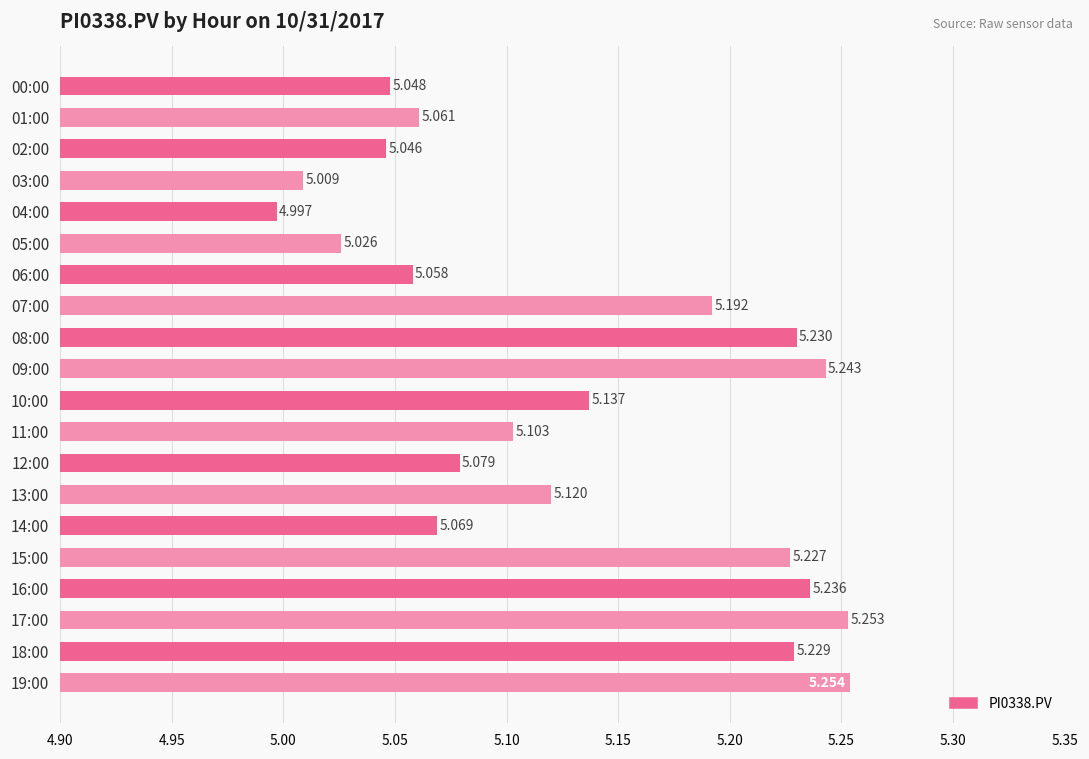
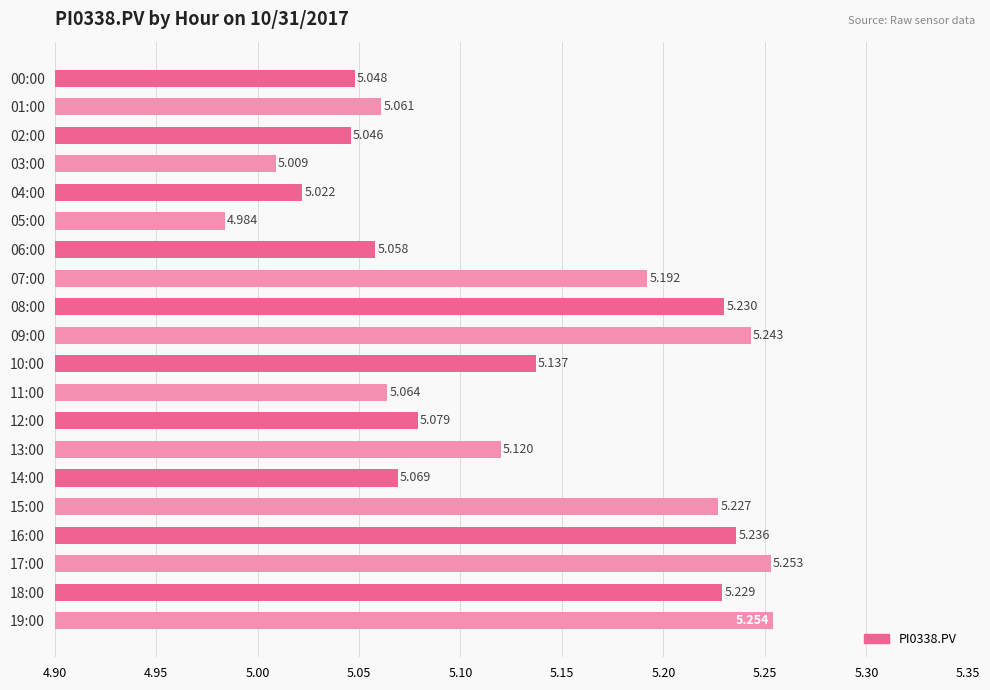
  {
    "00:00": 5.048,
    "01:00": 5.061,
    "02:00": 5.046,
    "03:00": 5.009,
-   "04:00": 4.997,
-   "05:00": 5.026,
+   "04:00": 5.022,
+   "05:00": 4.984,
    "06:00": 5.058,
    "07:00": 5.192,
    "08:00": 5.230,
    "09:00": 5.243,
    "10:00": 5.137,
-   "11:00": 5.103,
+   "11:00": 5.064,
    "12:00": 5.079,
    "13:00": 5.120,
    "14:00": 5.069,
    "15:00": 5.227,
    "16:00": 5.236,
    "17:00": 5.253,
    "18:00": 5.229,
    "19:00": 5.254
  }
